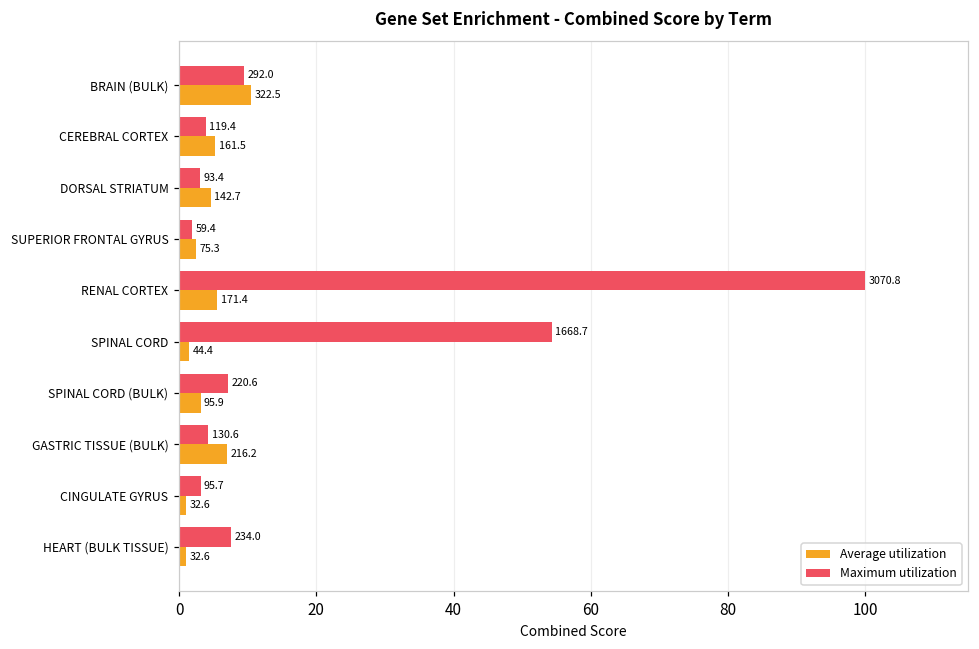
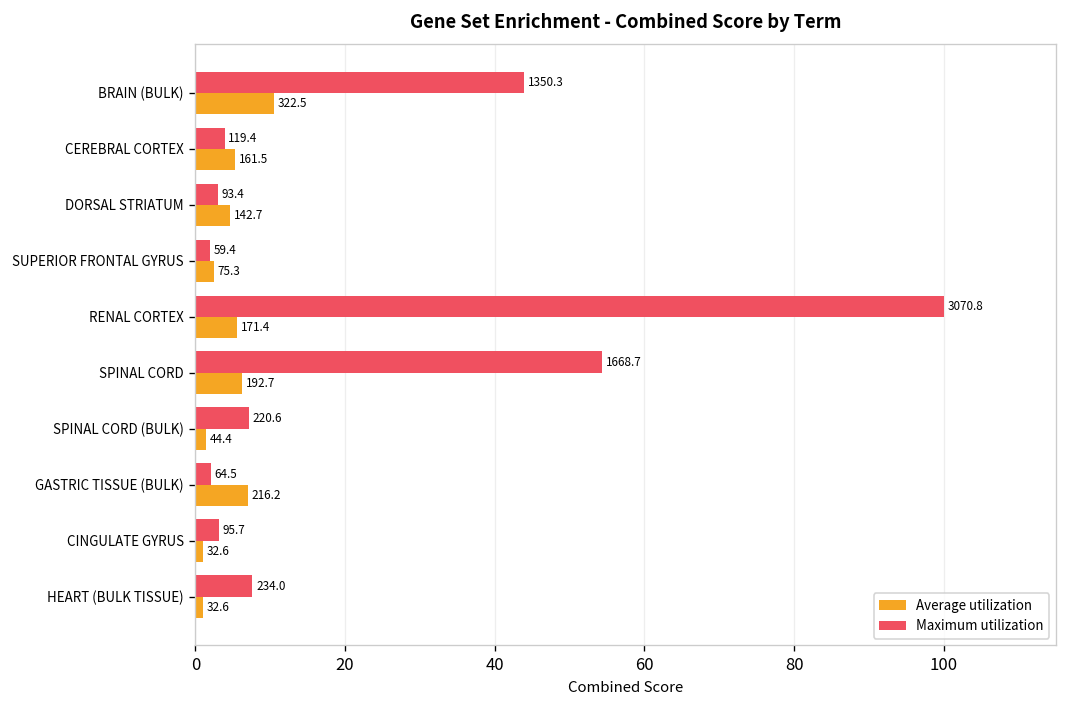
  {
    "Average utilization": {
-     "SPINAL CORD": 44.4,
-     "SPINAL CORD (BULK)": 95.9
+     "SPINAL CORD": 192.7,
+     "SPINAL CORD (BULK)": 44.4
    },
    "Maximum utilization": {
-     "BRAIN (BULK)": 292.0,
-     "GASTRIC TISSUE (BULK)": 130.6
+     "BRAIN (BULK)": 1350.3,
+     "GASTRIC TISSUE (BULK)": 64.5
    }
  }
